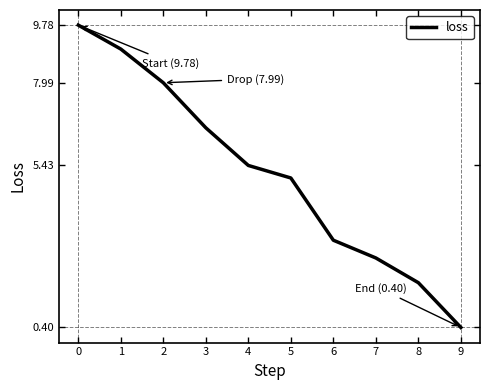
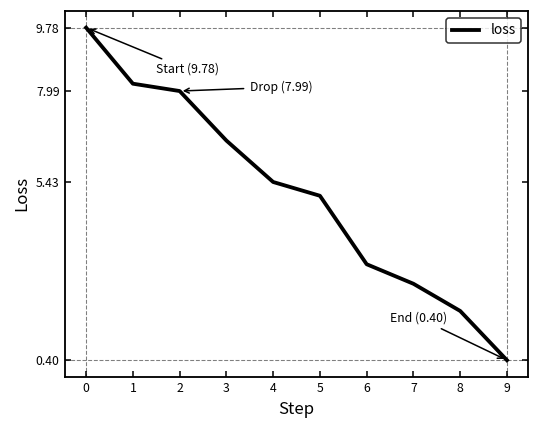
  {
    "0": 9.8,
-   "1": 9.0,
+   "1": 8.2,
    "3": 6.6,
    "4": 5.4,
    "5": 5.0,
    "6": 3.1,
    "7": 2.6,
    "9": 0.4
  }
